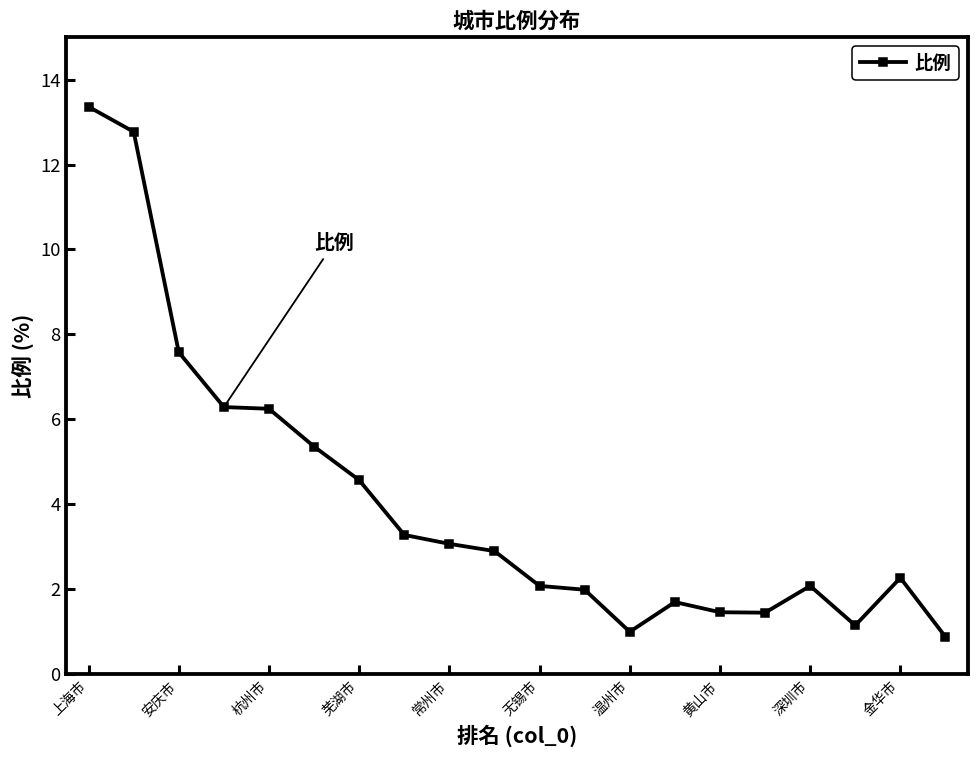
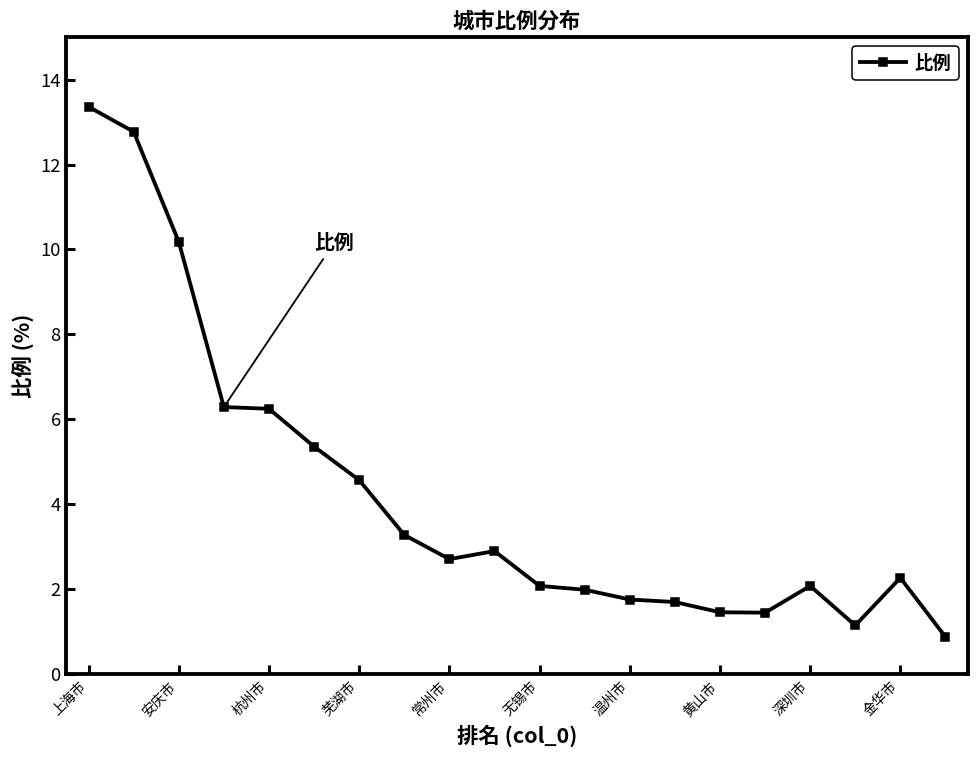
  {
    "上海市": 13.4,
-   "安庆市": 7.6,
+   "安庆市": 10.2,
    "杭州市": 6.3,
    "芜湖市": 4.6,
-   "常州市": 3.1,
+   "常州市": 2.7,
    "无锡市": 2.1,
-   "温州市": 1.0,
+   "温州市": 1.8,
    "黄山市": 1.5,
    "深圳市": 2.1,
    "金华市": 2.3
  }
